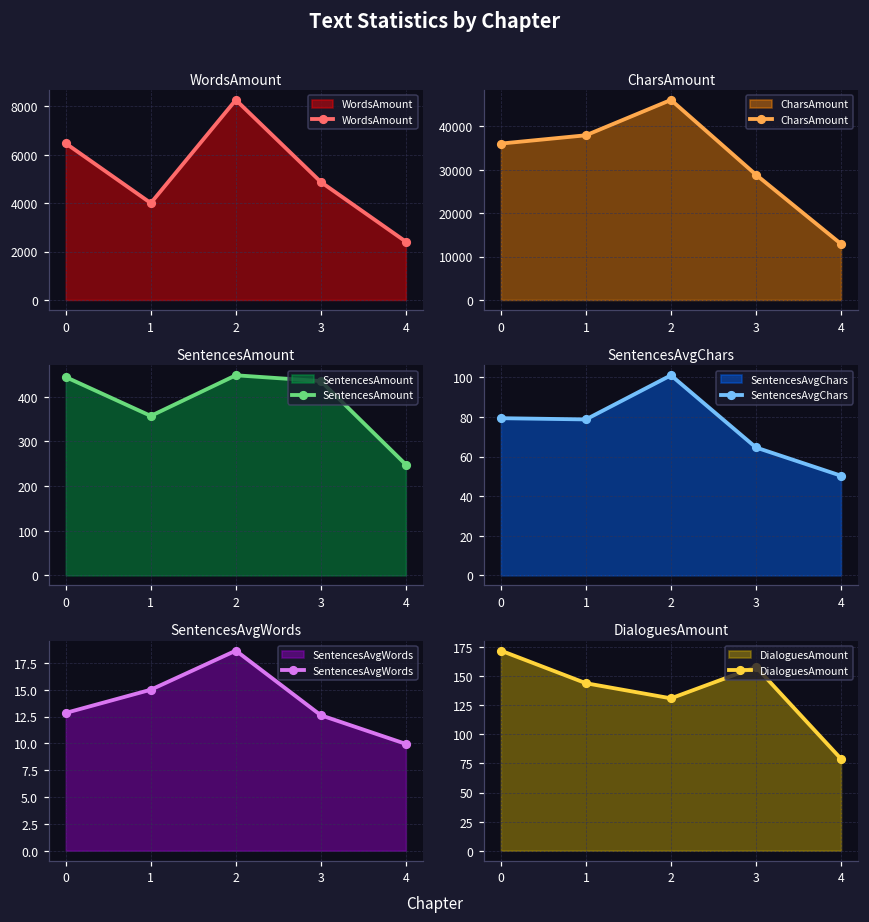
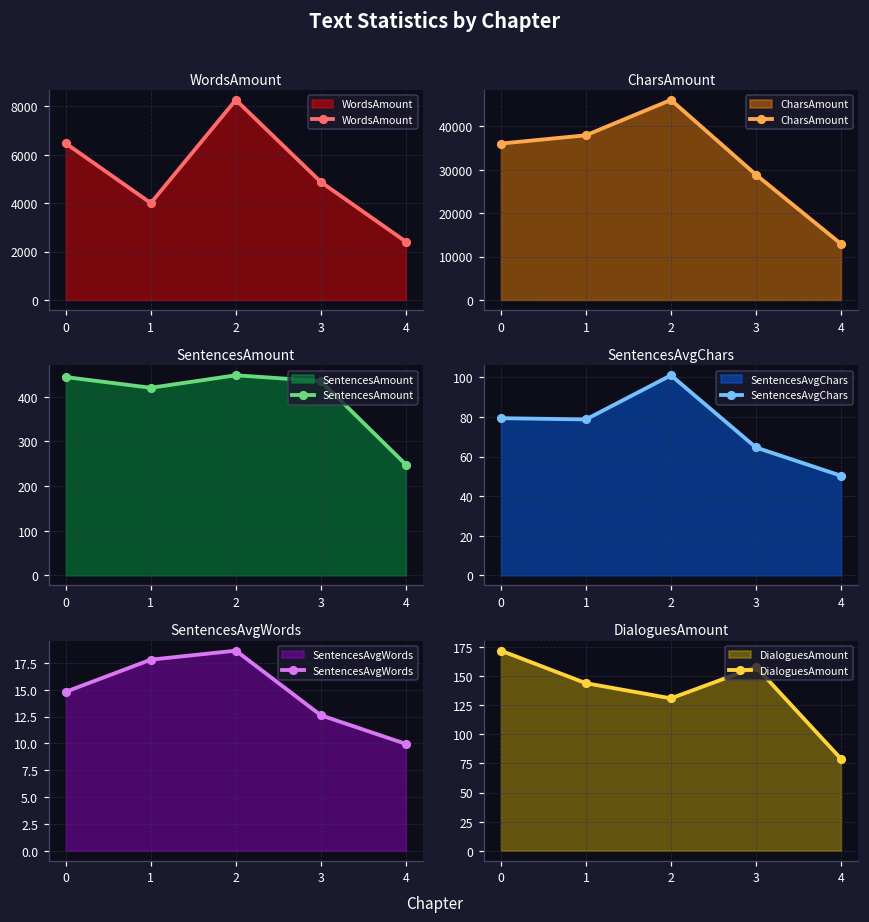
  {
    "WordsAmount": {
      "0": 6500,
      "1": 4000,
      "2": 8300,
      "3": 4900,
      "4": 2400
    },
    "CharsAmount": {
      "0": 36000,
      "1": 38000,
      "2": 46000,
      "3": 29000,
      "4": 13000
    },
    "SentencesAmount": {
      "0": 440,
-     "1": 360,
+     "1": 420,
      "2": 450,
      "4": 250
    },
    "SentencesAvgChars": {
      "0": 79,
      "1": 79,
      "2": 101,
      "3": 65,
      "4": 50
    },
    "SentencesAvgWords": {
-     "0": 13,
-     "1": 15,
+     "0": 15,
+     "1": 18,
      "2": 19,
      "3": 13,
      "4": 10
    },
    "DialoguesAmount": {
      "0": 172,
      "1": 144,
      "2": 131,
      "4": 79
    }
  }
